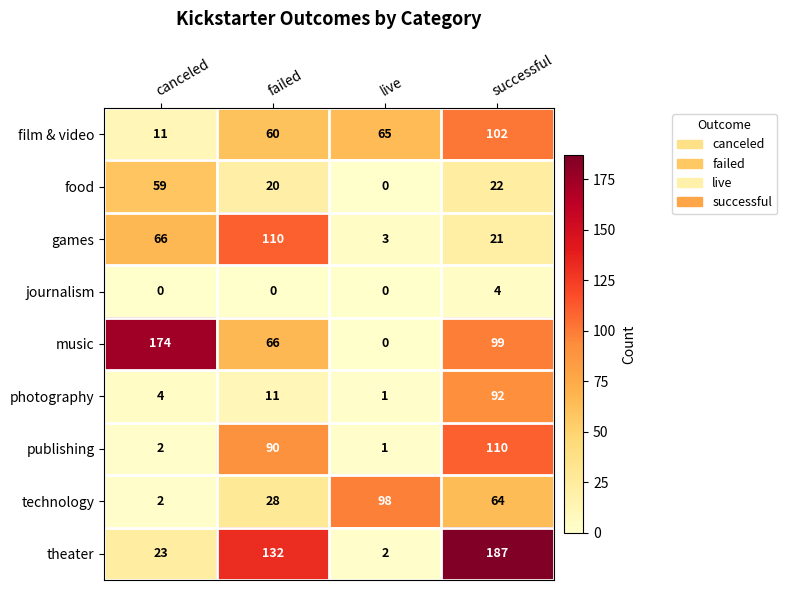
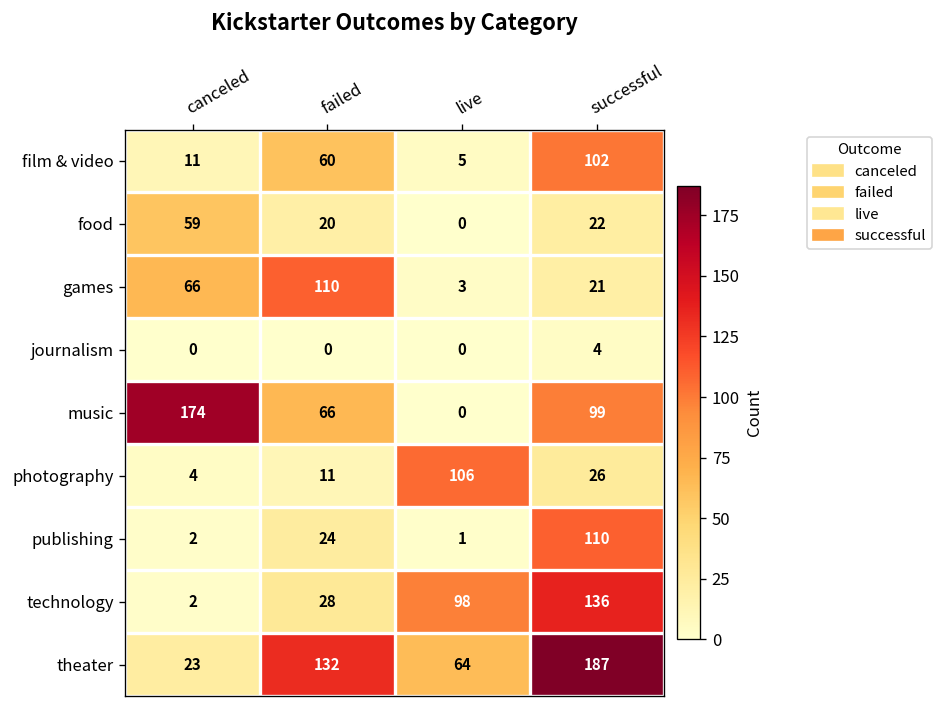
  {
    "film & video": {
      "canceled": 11,
      "failed": 60,
-     "live": 65,
+     "live": 5,
      "successful": 102
    },
    "food": {
      "canceled": 59,
      "failed": 20,
      "live": 0,
      "successful": 22
    },
    "games": {
      "canceled": 66,
      "failed": 110,
      "live": 3,
      "successful": 21
    },
    "journalism": {
      "canceled": 0,
      "failed": 0,
      "live": 0,
      "successful": 4
    },
    "music": {
      "canceled": 174,
      "failed": 66,
      "live": 0,
      "successful": 99
    },
    "photography": {
      "canceled": 4,
      "failed": 11,
-     "live": 1,
-     "successful": 92
+     "live": 106,
+     "successful": 26
    },
    "publishing": {
      "canceled": 2,
-     "failed": 90,
+     "failed": 24,
      "live": 1,
      "successful": 110
    },
    "technology": {
      "canceled": 2,
      "failed": 28,
      "live": 98,
-     "successful": 64
+     "successful": 136
    },
    "theater": {
      "canceled": 23,
      "failed": 132,
-     "live": 2,
+     "live": 64,
      "successful": 187
    }
  }
